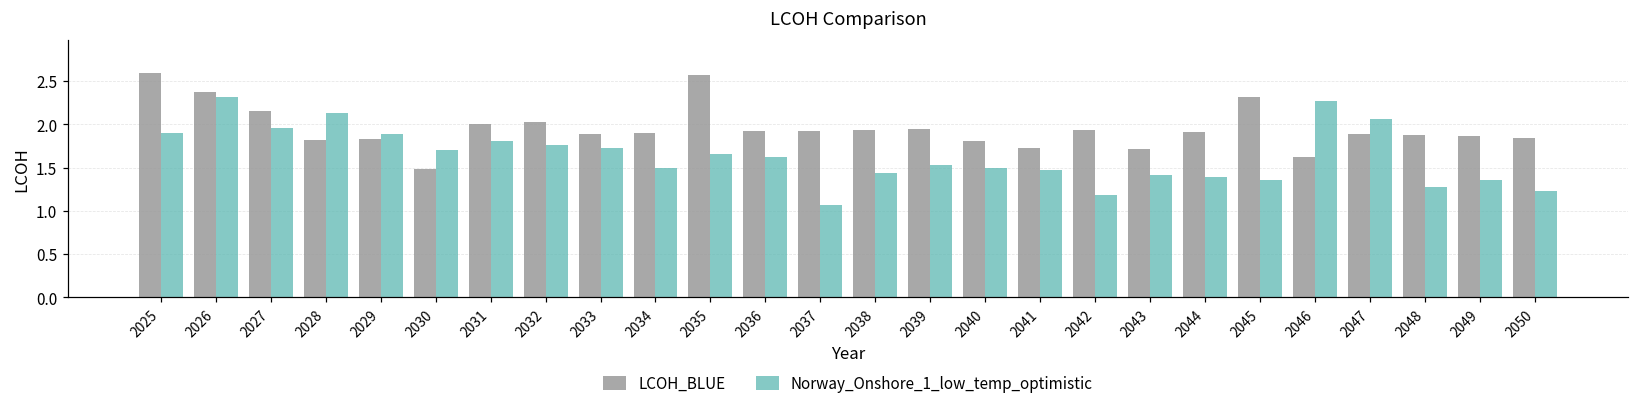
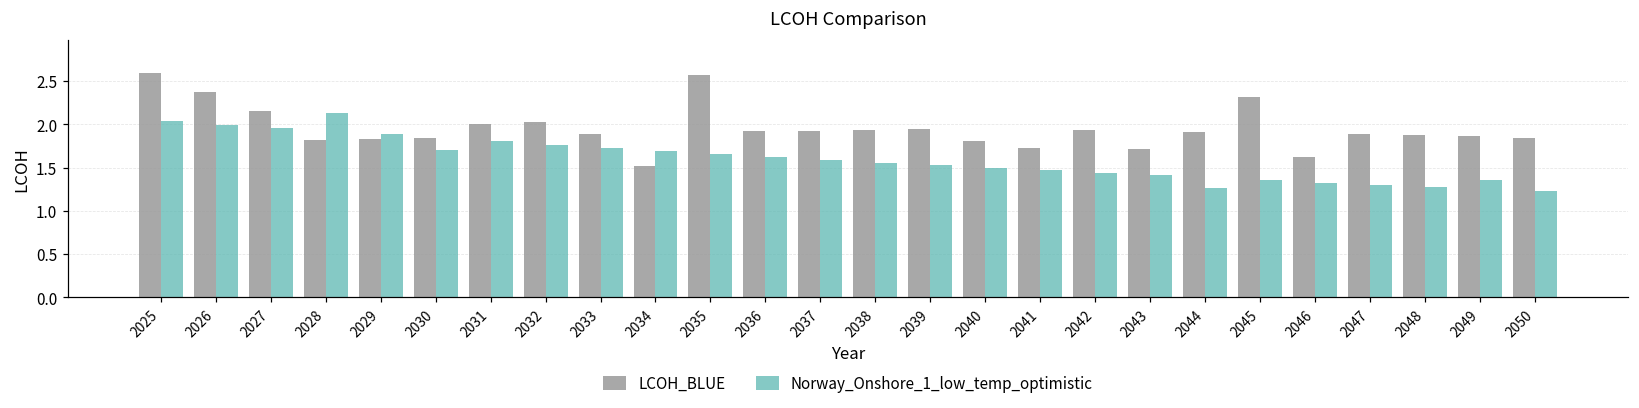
  {
    "LCOH_BLUE": {
      "2025": 2.6,
      "2026": 2.4,
      "2027": 2.2,
      "2028": 1.8,
      "2029": 1.8,
-     "2030": 1.5,
+     "2030": 1.8,
      "2031": 2.0,
      "2032": 2.0,
      "2033": 1.9,
-     "2034": 1.9,
+     "2034": 1.5,
      "2035": 2.6,
      "2036": 1.9,
      "2037": 1.9,
      "2038": 1.9,
      "2039": 1.9,
      "2040": 1.8,
      "2041": 1.7,
      "2042": 1.9,
      "2043": 1.7,
      "2044": 1.9,
      "2045": 2.3,
      "2046": 1.6,
      "2047": 1.9,
      "2048": 1.9,
      "2049": 1.9,
      "2050": 1.8
    },
    "Norway_Onshore_1_low_temp_optimistic": {
-     "2025": 1.9,
-     "2026": 2.3,
+     "2025": 2.0,
+     "2026": 2.0,
      "2027": 2.0,
      "2028": 2.1,
      "2029": 1.9,
      "2030": 1.7,
      "2031": 1.8,
      "2032": 1.8,
      "2033": 1.7,
-     "2034": 1.5,
+     "2034": 1.7,
      "2035": 1.7,
      "2036": 1.6,
-     "2037": 1.1,
-     "2038": 1.4,
+     "2037": 1.6,
+     "2038": 1.6,
      "2039": 1.5,
      "2040": 1.5,
      "2041": 1.5,
-     "2042": 1.2,
+     "2042": 1.4,
      "2043": 1.4,
-     "2044": 1.4,
+     "2044": 1.3,
      "2045": 1.4,
-     "2046": 2.3,
-     "2047": 2.1,
+     "2046": 1.3,
+     "2047": 1.3,
      "2048": 1.3,
      "2049": 1.4,
      "2050": 1.2
    }
  }
